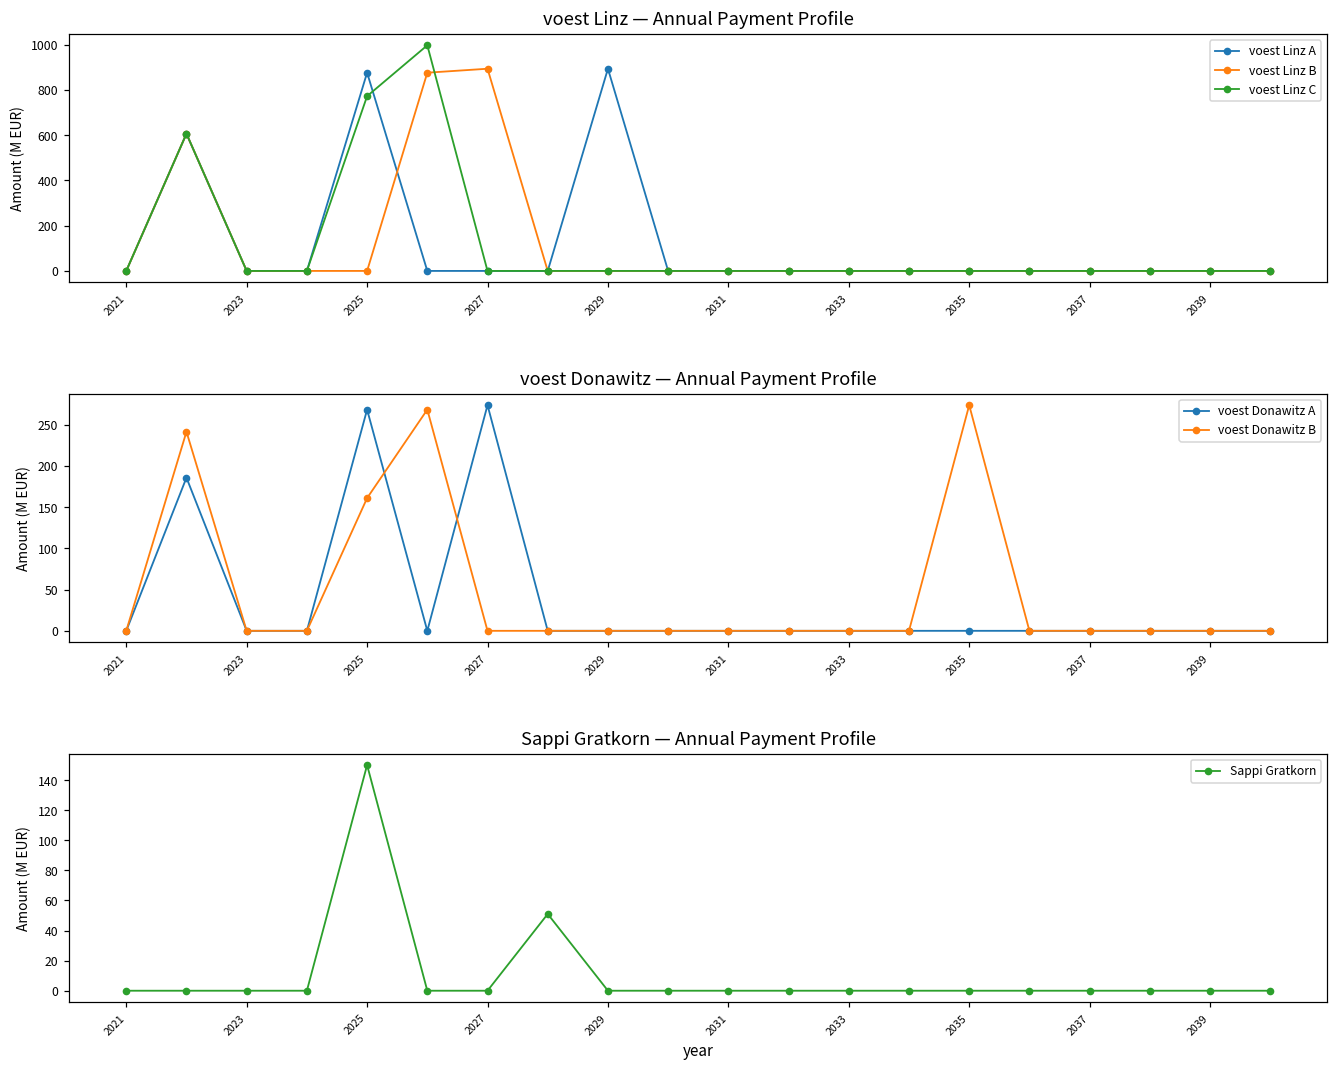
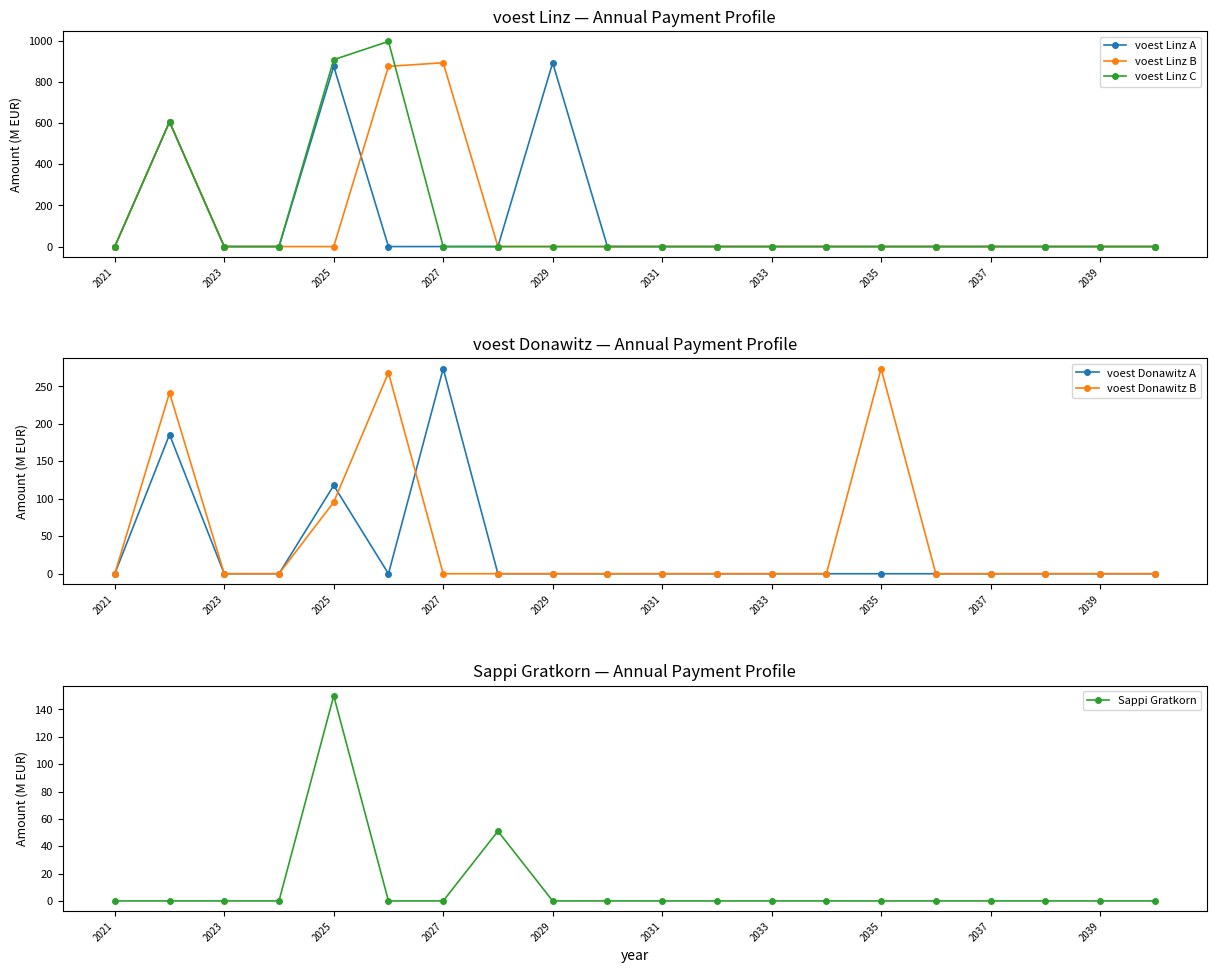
  {
    "voest Linz — Annual Payment Profile": {
      "voest Linz A": {
        "2025": 880,
        "2029": 890
      },
      "voest Linz B": {
        "2025": 0,
        "2027": 890
      },
      "voest Linz C": {
-       "2025": 770
+       "2025": 910
      }
    },
    "voest Donawitz — Annual Payment Profile": {
      "voest Donawitz A": {
-       "2025": 270,
+       "2025": 120,
        "2027": 270,
        "2035": 0
      },
      "voest Donawitz B": {
-       "2025": 160,
+       "2025": 100,
        "2027": 0,
        "2035": 270
      }
    },
    "Sappi Gratkorn — Annual Payment Profile": {
      "2021": 0,
      "2023": 0,
      "2025": 150,
      "2027": 0,
      "2029": 0,
      "2031": 0,
      "2033": 0,
      "2035": 0,
      "2037": 0,
      "2039": 0
    }
  }
